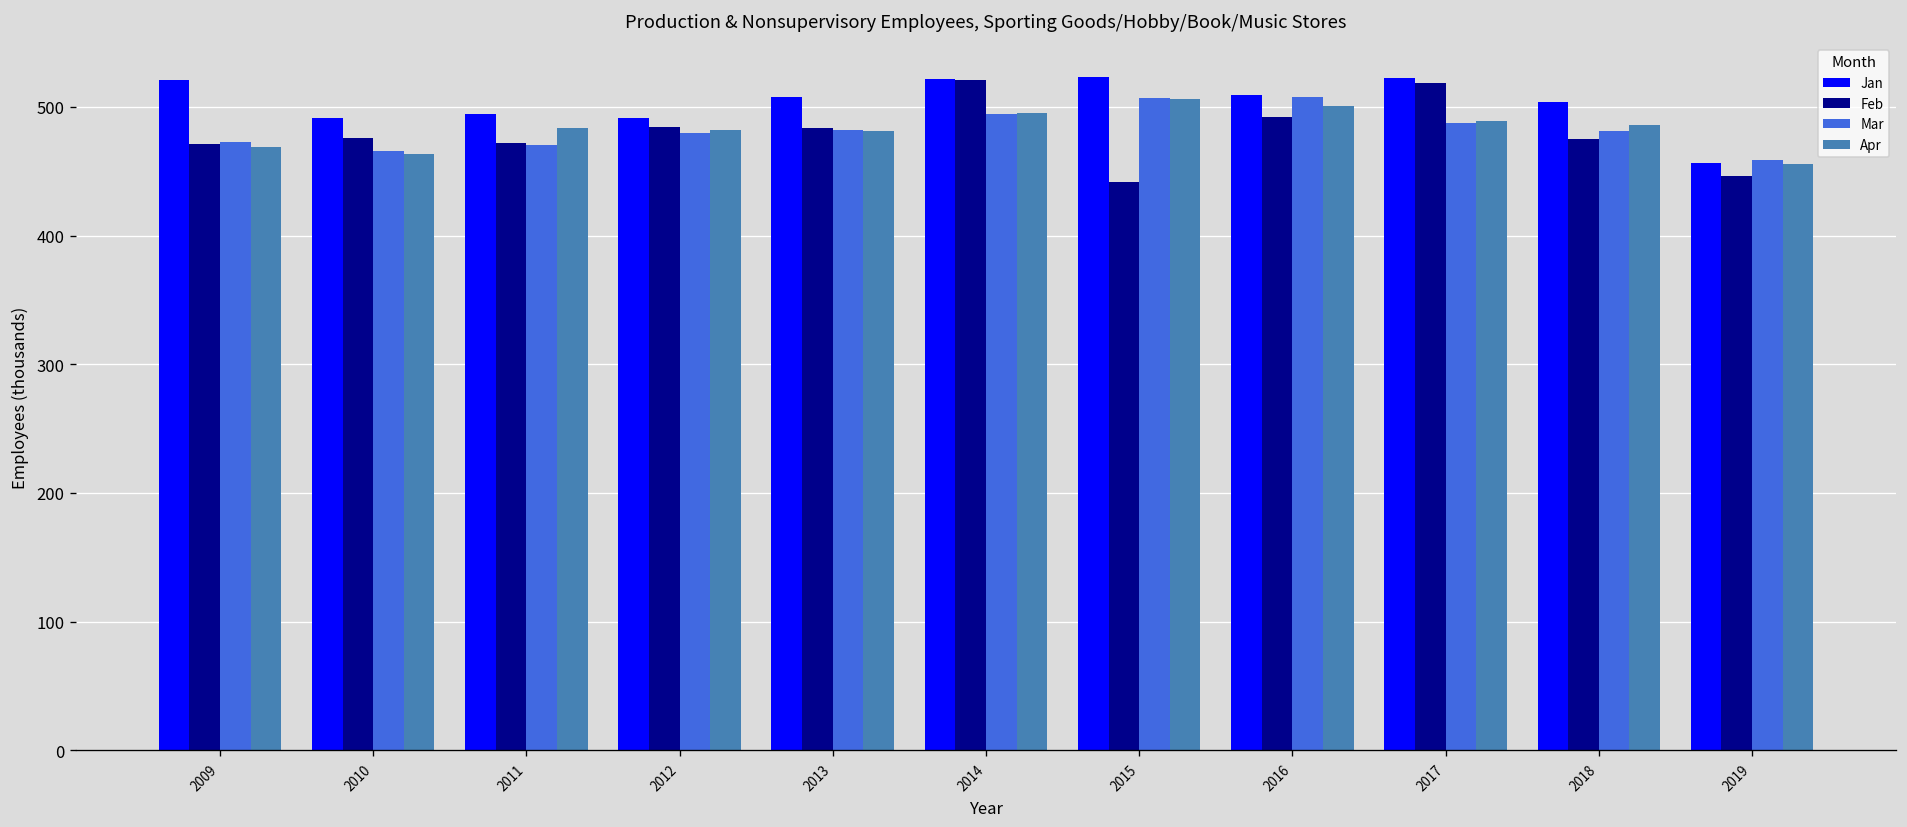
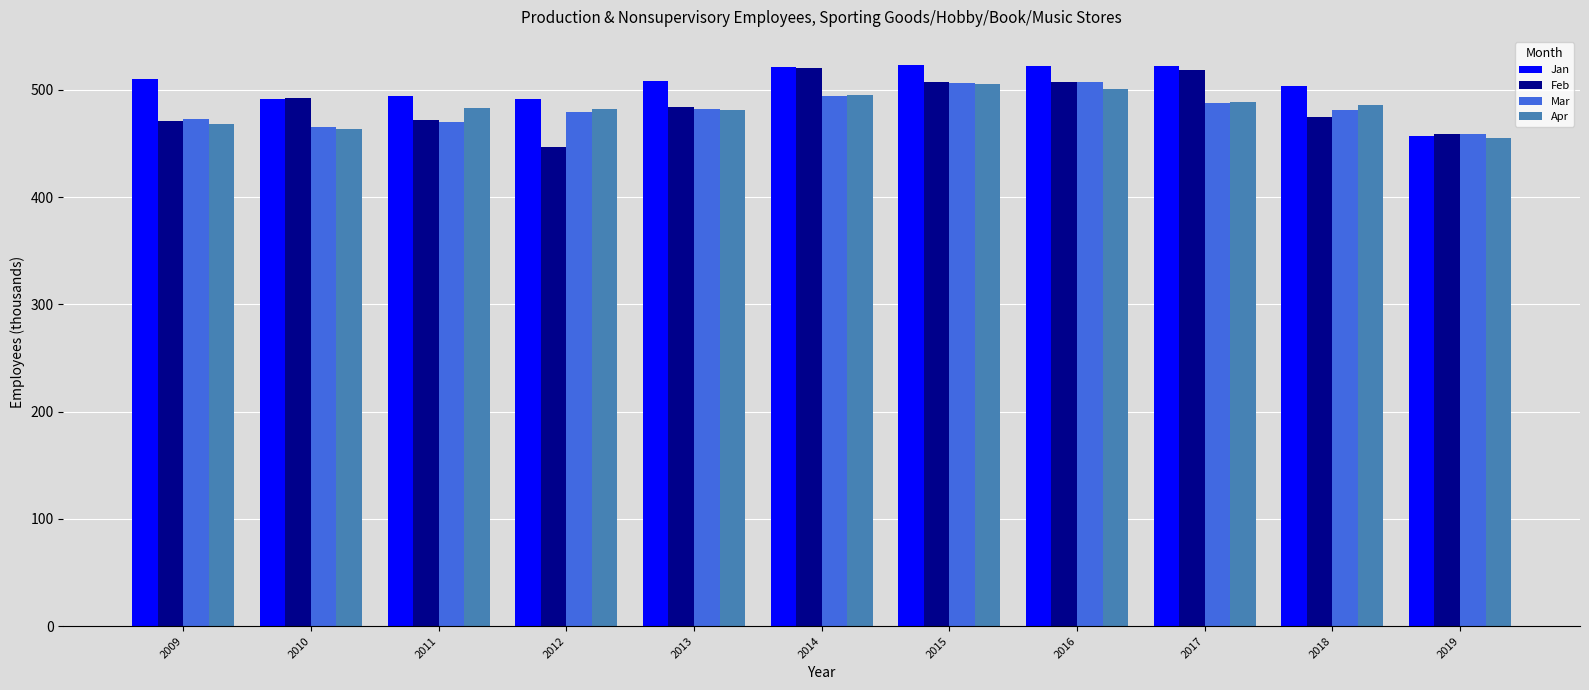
  {
    "Jan": {
-     "2009": 521,
+     "2009": 510,
      "2010": 492,
      "2011": 495,
      "2012": 491,
      "2013": 508,
      "2014": 522,
      "2015": 523,
-     "2016": 509,
+     "2016": 522,
      "2017": 523,
      "2018": 504,
      "2019": 457
    },
    "Feb": {
      "2009": 471,
-     "2010": 476,
+     "2010": 493,
      "2011": 472,
-     "2012": 484,
+     "2012": 447,
      "2013": 484,
      "2014": 521,
-     "2015": 442,
-     "2016": 492,
+     "2015": 507,
+     "2016": 507,
      "2017": 518,
      "2018": 475,
-     "2019": 446
+     "2019": 459
    }
  }
